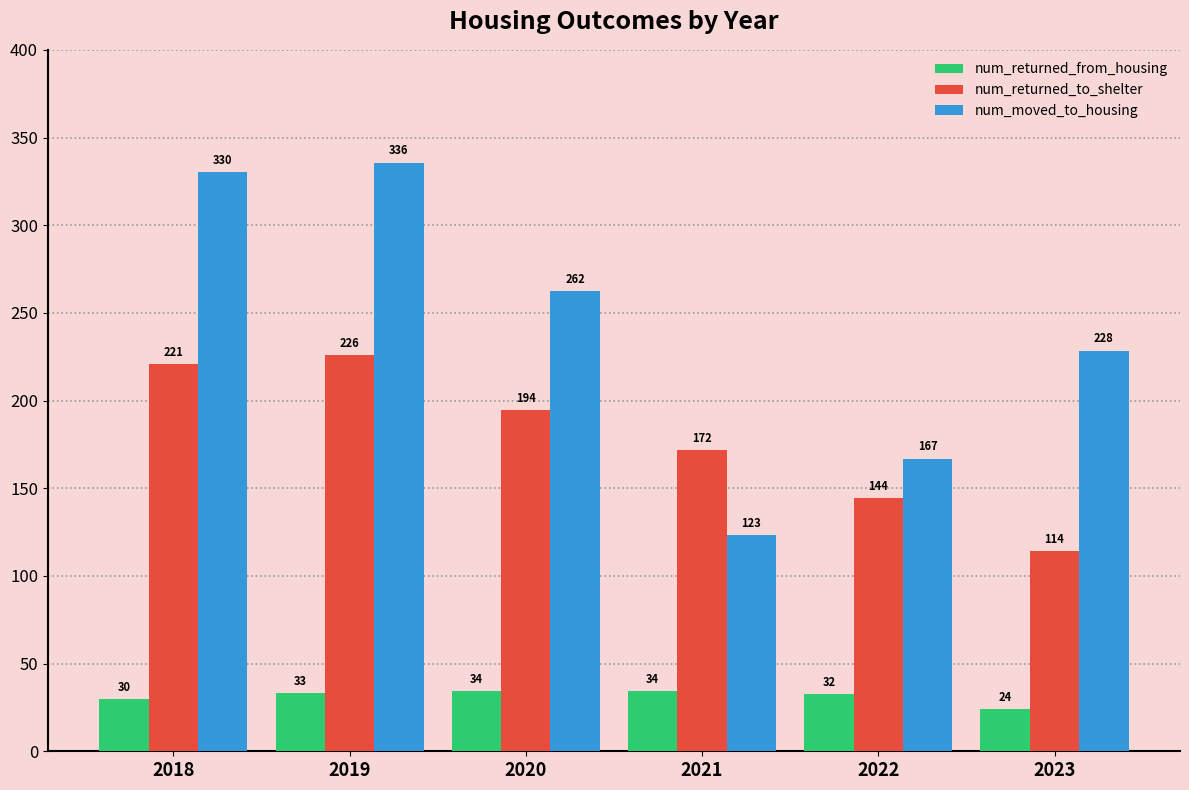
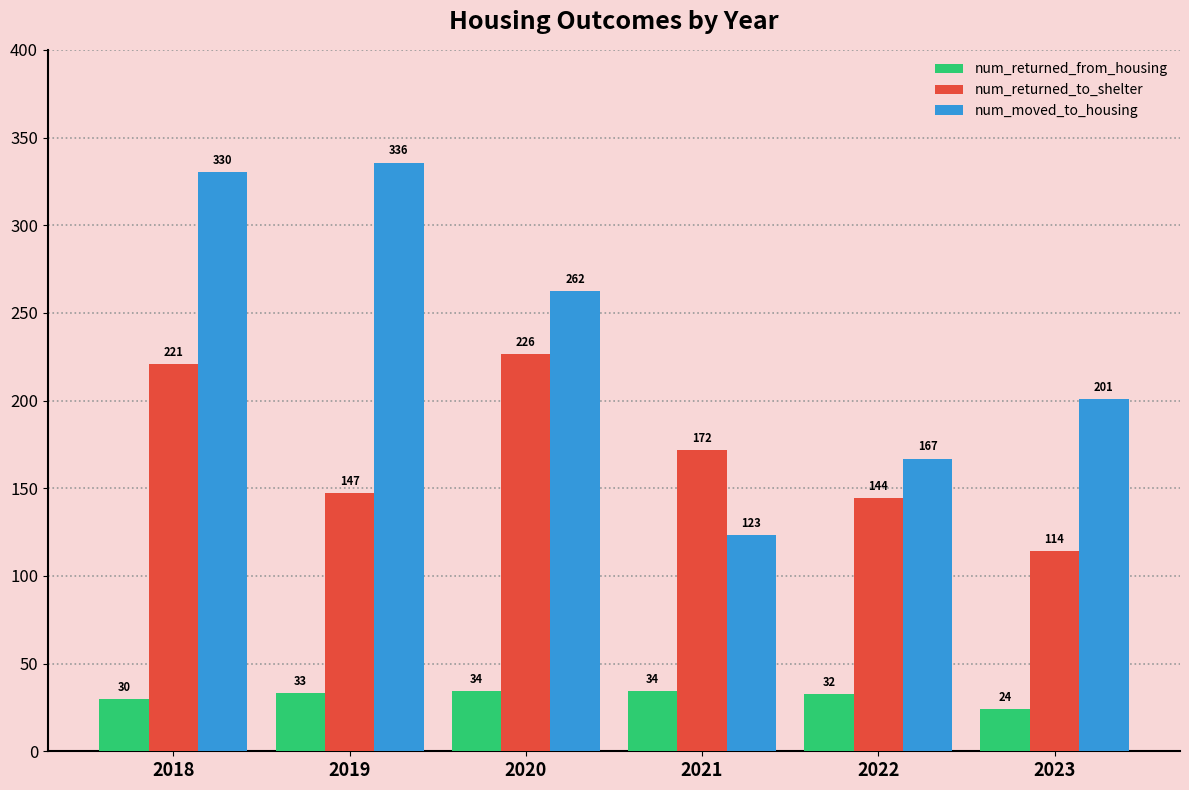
  {
    "num_returned_from_housing": {
      "2018": 30,
      "2019": 33,
      "2020": 34,
      "2021": 34,
      "2022": 32,
      "2023": 24
    },
    "num_returned_to_shelter": {
      "2018": 221,
-     "2019": 226,
-     "2020": 194,
+     "2019": 147,
+     "2020": 226,
      "2021": 172,
      "2022": 144,
      "2023": 114
    },
    "num_moved_to_housing": {
      "2018": 330,
      "2019": 336,
      "2020": 262,
      "2021": 123,
      "2022": 167,
-     "2023": 228
+     "2023": 201
    }
  }
